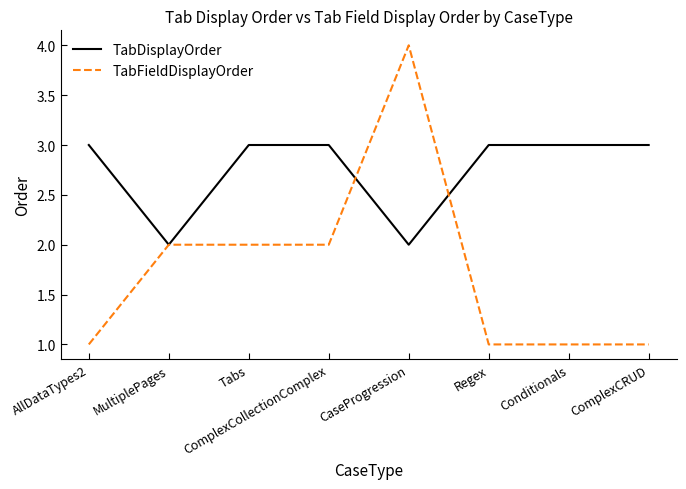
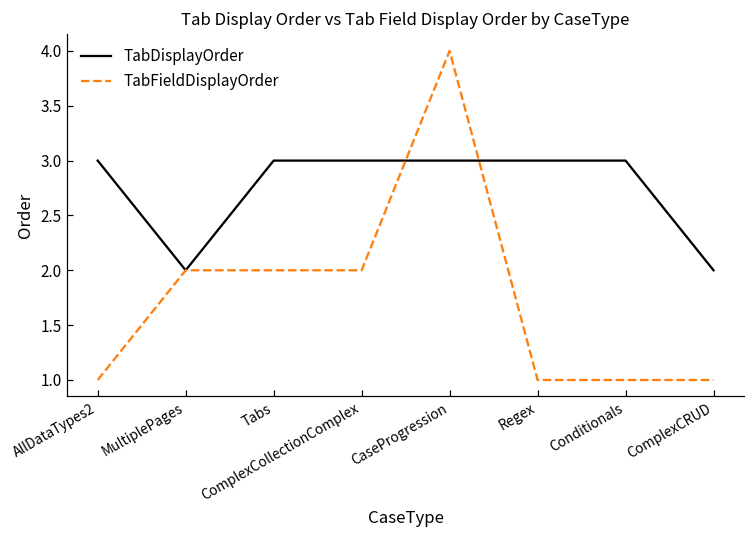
  {
    "TabDisplayOrder": {
      "AllDataTypes2": 3,
      "Tabs": 3,
      "ComplexCollectionComplex": 3,
-     "CaseProgression": 2,
+     "CaseProgression": 3,
      "Regex": 3,
      "Conditionals": 3,
-     "ComplexCRUD": 3
+     "ComplexCRUD": 2
    },
    "TabFieldDisplayOrder": {
      "AllDataTypes2": 1,
      "Tabs": 2,
      "ComplexCollectionComplex": 2,
      "CaseProgression": 4,
      "Regex": 1,
      "Conditionals": 1,
      "ComplexCRUD": 1
    }
  }
